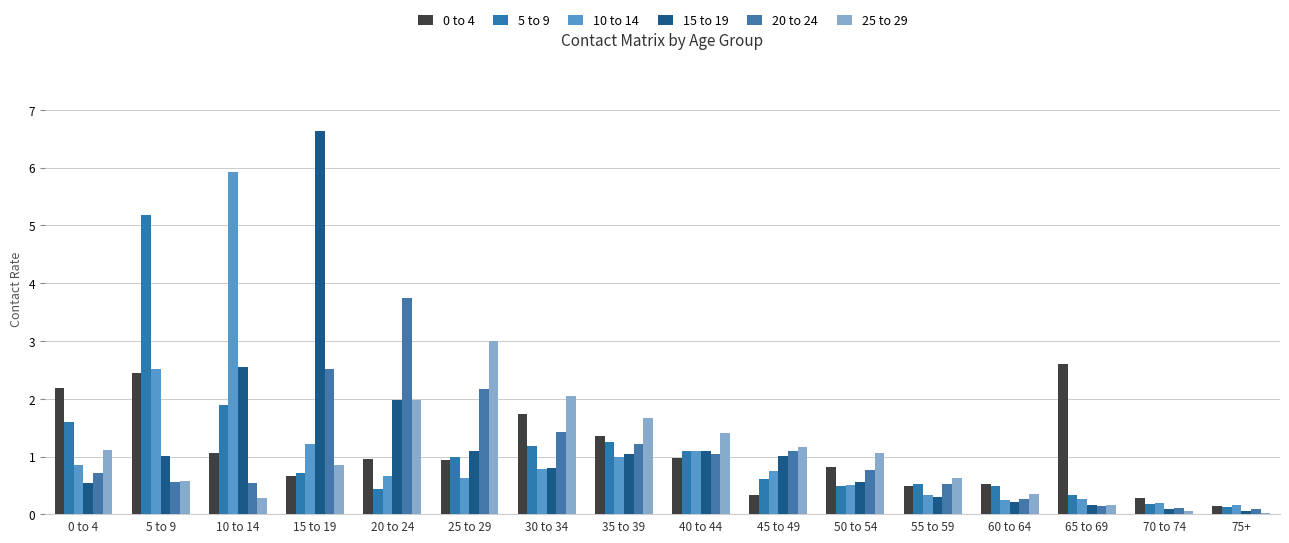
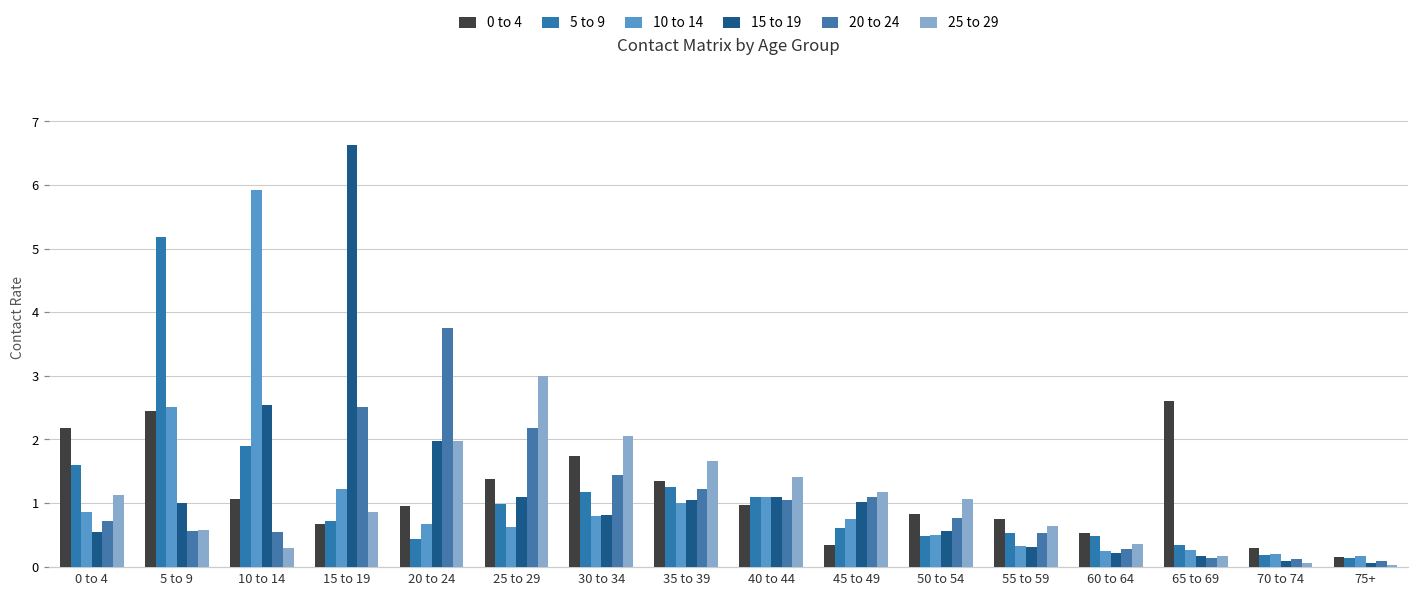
  {
    "0 to 4": {
      "0 to 4": 2.2,
      "5 to 9": 2.4,
      "10 to 14": 1.1,
      "15 to 19": 0.7,
      "20 to 24": 1.0,
-     "25 to 29": 0.9,
+     "25 to 29": 1.4,
      "30 to 34": 1.7,
      "35 to 39": 1.3,
      "40 to 44": 1.0,
      "45 to 49": 0.3,
      "50 to 54": 0.8,
-     "55 to 59": 0.5,
+     "55 to 59": 0.7,
      "60 to 64": 0.5,
      "65 to 69": 2.6,
      "70 to 74": 0.3,
      "75+": 0.1
    }
  }
